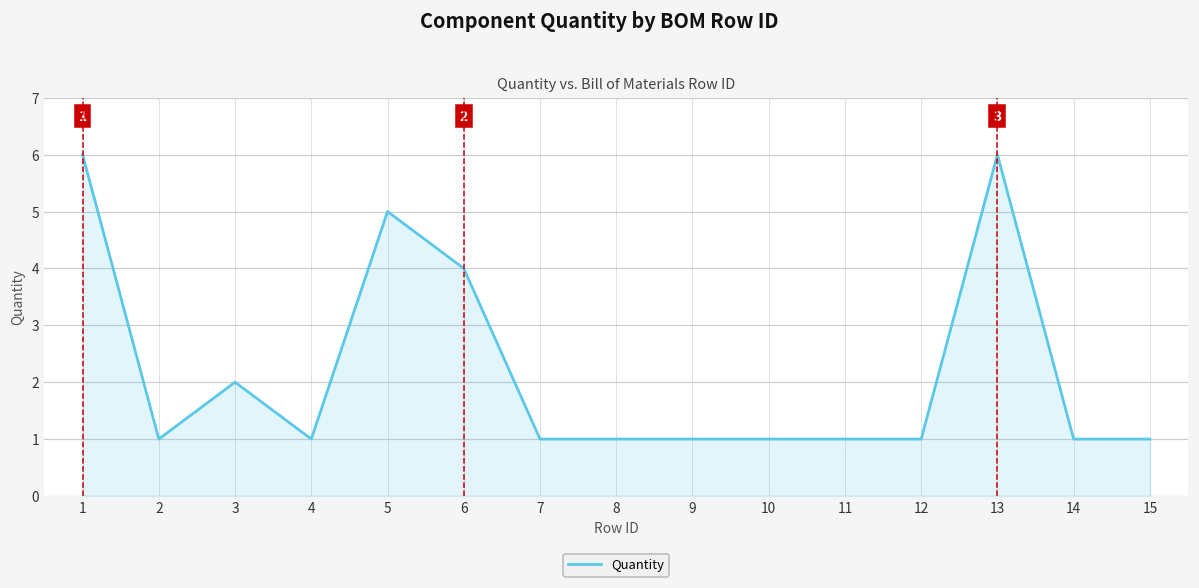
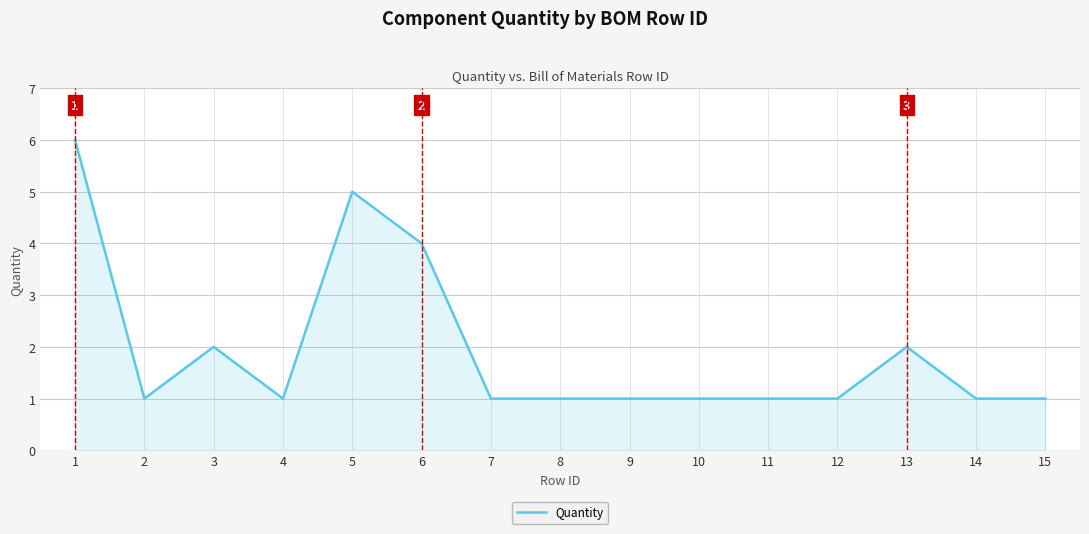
  {
    "1": 6,
    "2": 1,
    "3": 2,
    "4": 1,
    "5": 5,
    "6": 4,
    "7": 1,
    "8": 1,
    "9": 1,
    "10": 1,
    "11": 1,
    "12": 1,
-   "13": 6,
+   "13": 2,
    "14": 1,
    "15": 1
  }
